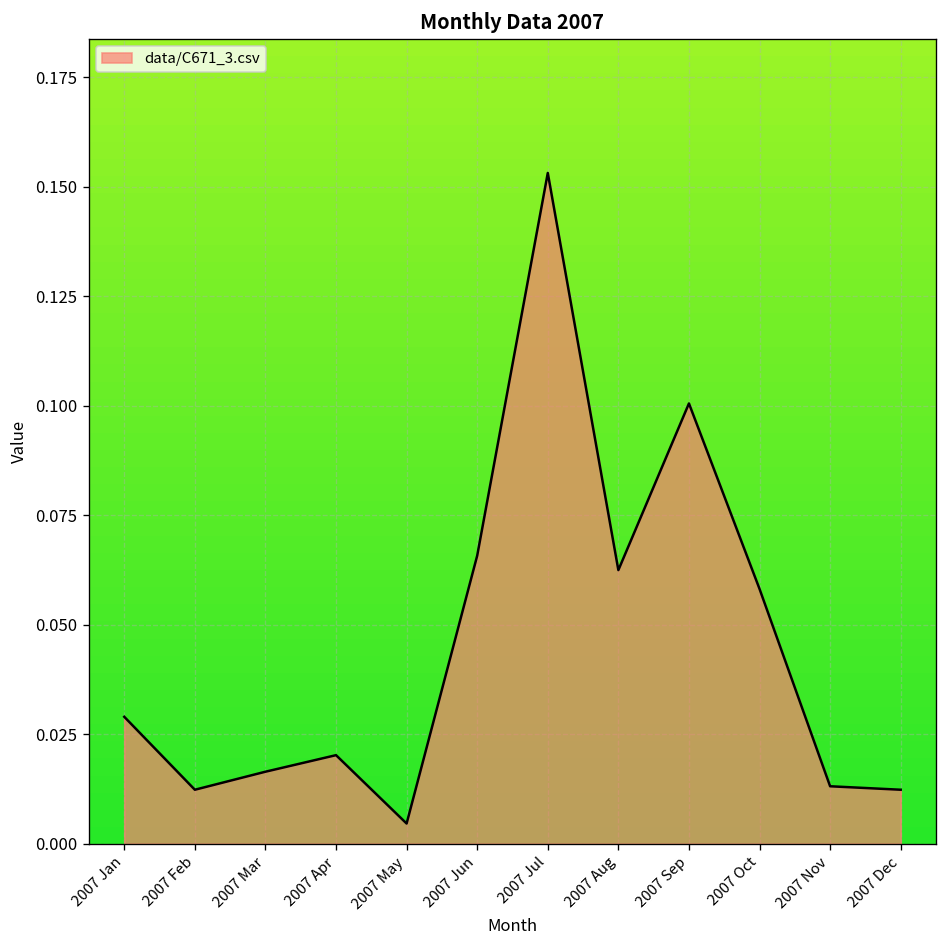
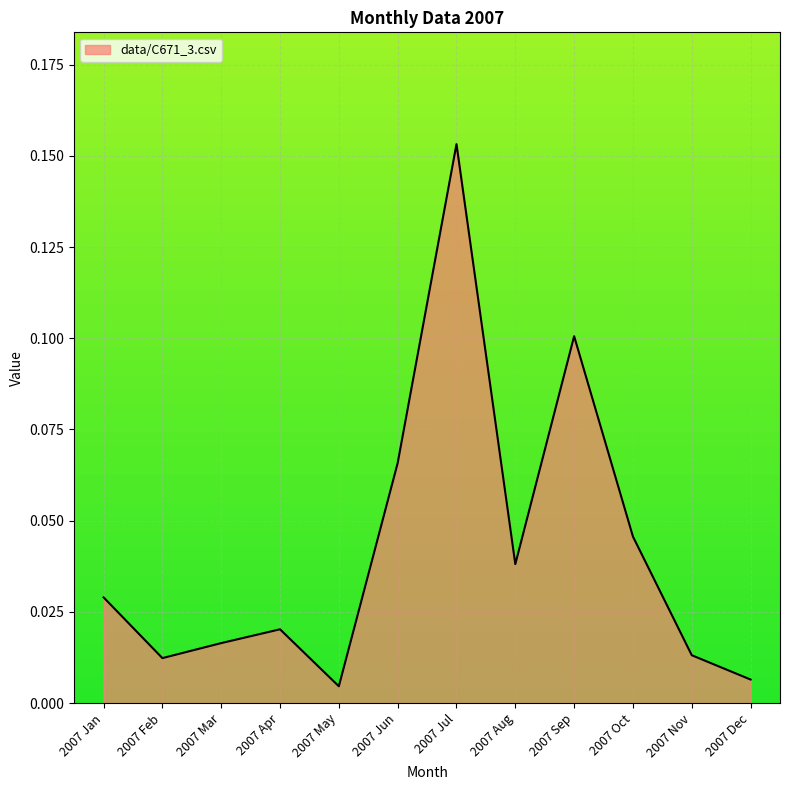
  {
    "2007 Jan": 0.029,
    "2007 Feb": 0.012,
    "2007 Mar": 0.016,
    "2007 Apr": 0.020,
    "2007 May": 0.005,
    "2007 Jun": 0.066,
    "2007 Jul": 0.153,
-   "2007 Aug": 0.063,
+   "2007 Aug": 0.038,
    "2007 Sep": 0.101,
-   "2007 Oct": 0.058,
+   "2007 Oct": 0.046,
    "2007 Nov": 0.013,
-   "2007 Dec": 0.012
+   "2007 Dec": 0.006
  }
